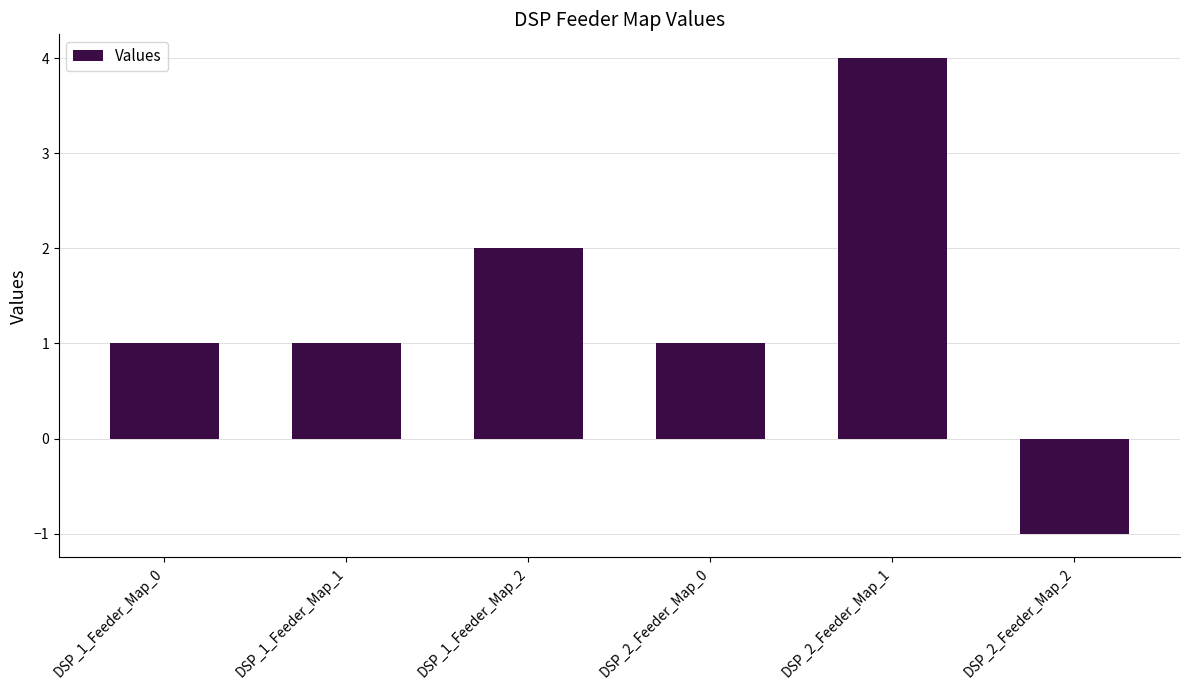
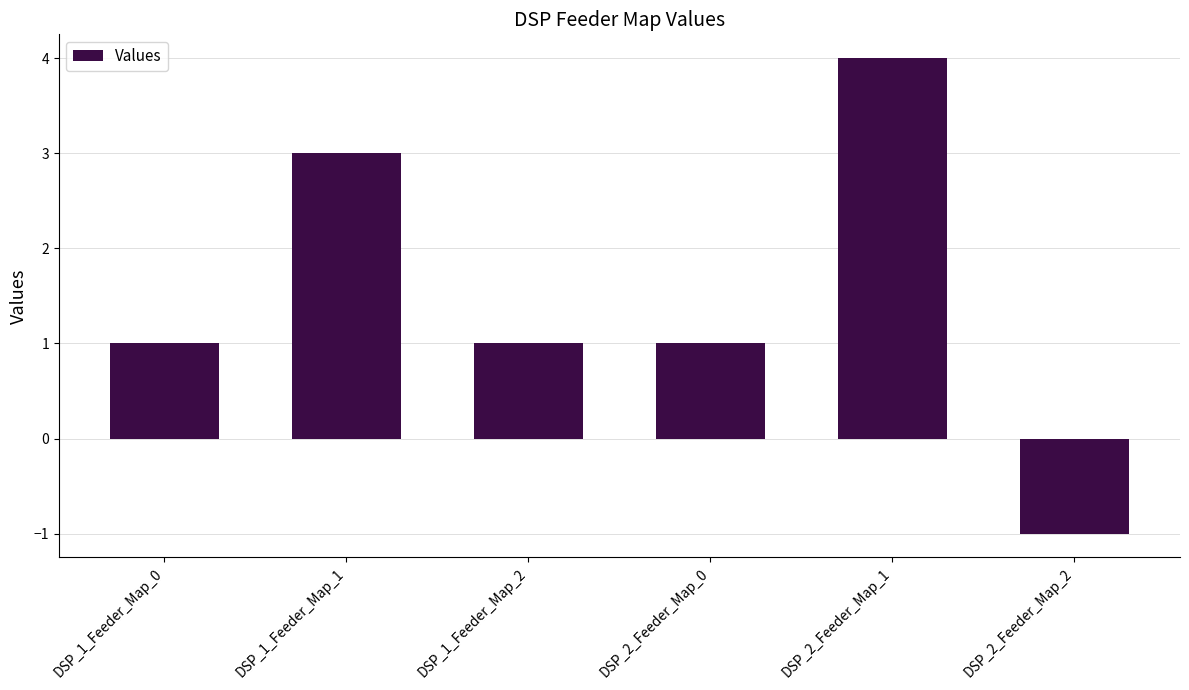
  {
    "DSP_1_Feeder_Map_0": 1,
-   "DSP_1_Feeder_Map_1": 1,
-   "DSP_1_Feeder_Map_2": 2,
+   "DSP_1_Feeder_Map_1": 3,
+   "DSP_1_Feeder_Map_2": 1,
    "DSP_2_Feeder_Map_0": 1,
    "DSP_2_Feeder_Map_1": 4,
    "DSP_2_Feeder_Map_2": -1
  }
